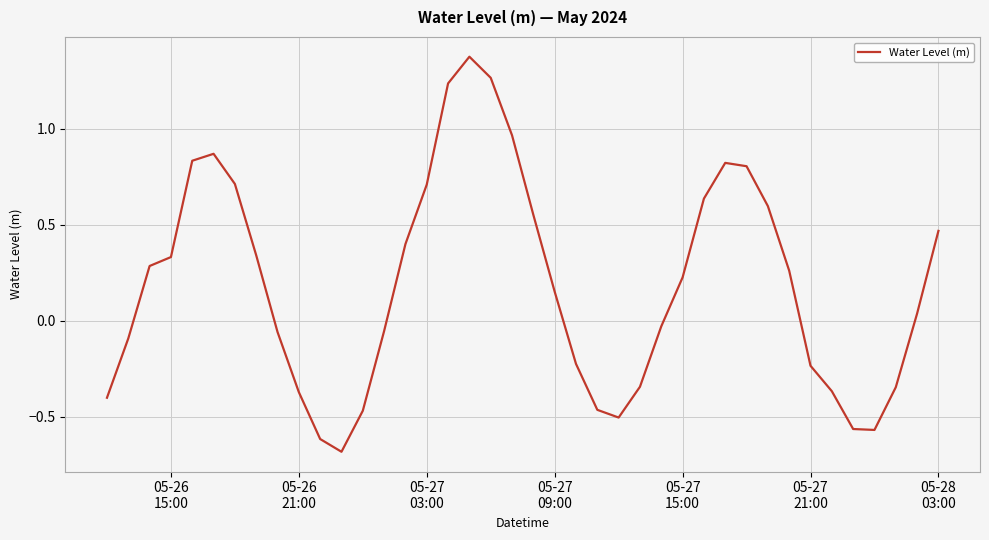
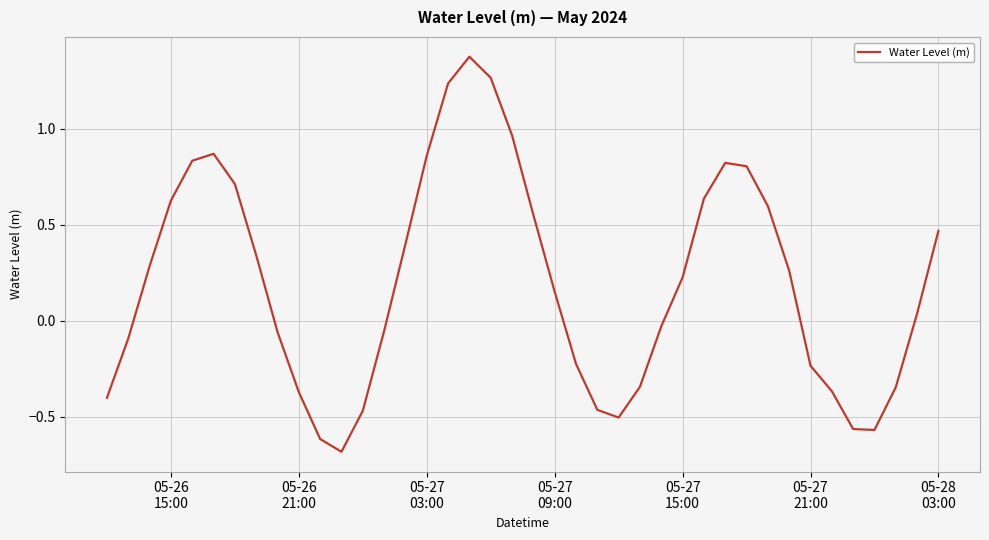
  {
-   "05-26 15:00": 0.33,
+   "05-26 15:00": 0.63,
    "05-26 21:00": -0.37,
-   "05-27 03:00": 0.71,
+   "05-27 03:00": 0.86,
    "05-27 09:00": 0.15,
    "05-27 15:00": 0.23,
    "05-27 21:00": -0.23,
    "05-28 03:00": 0.47
  }
